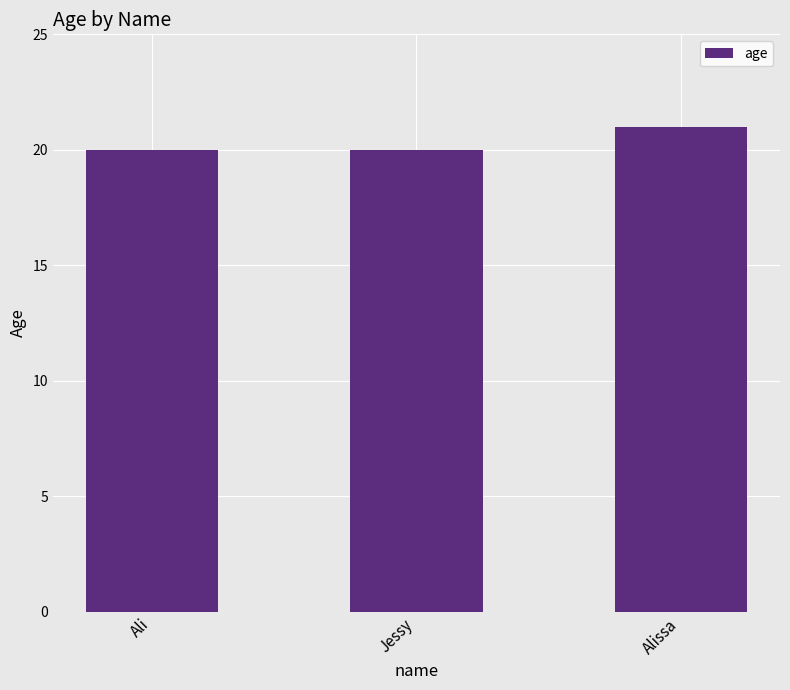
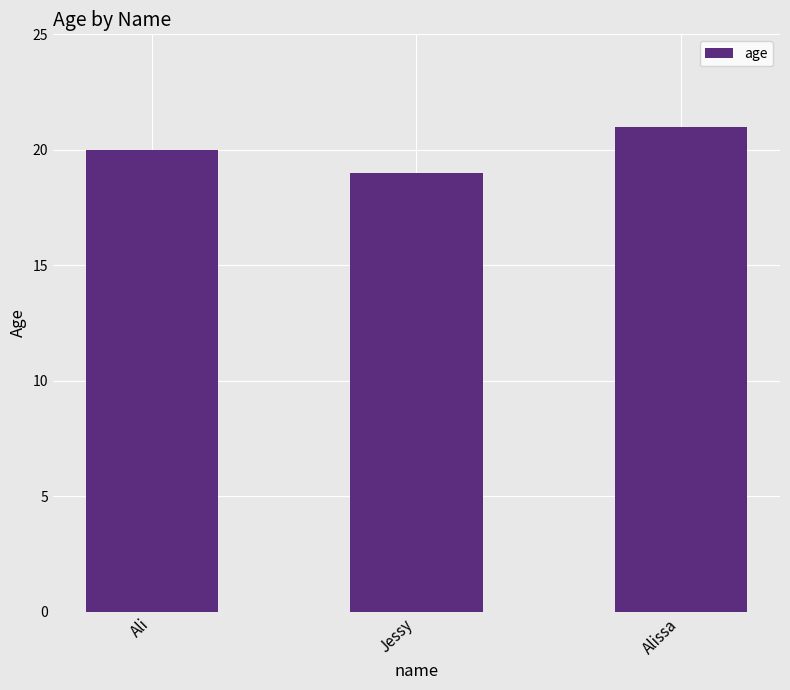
  {
    "Ali": 20,
-   "Jessy": 20,
+   "Jessy": 19,
    "Alissa": 21
  }
